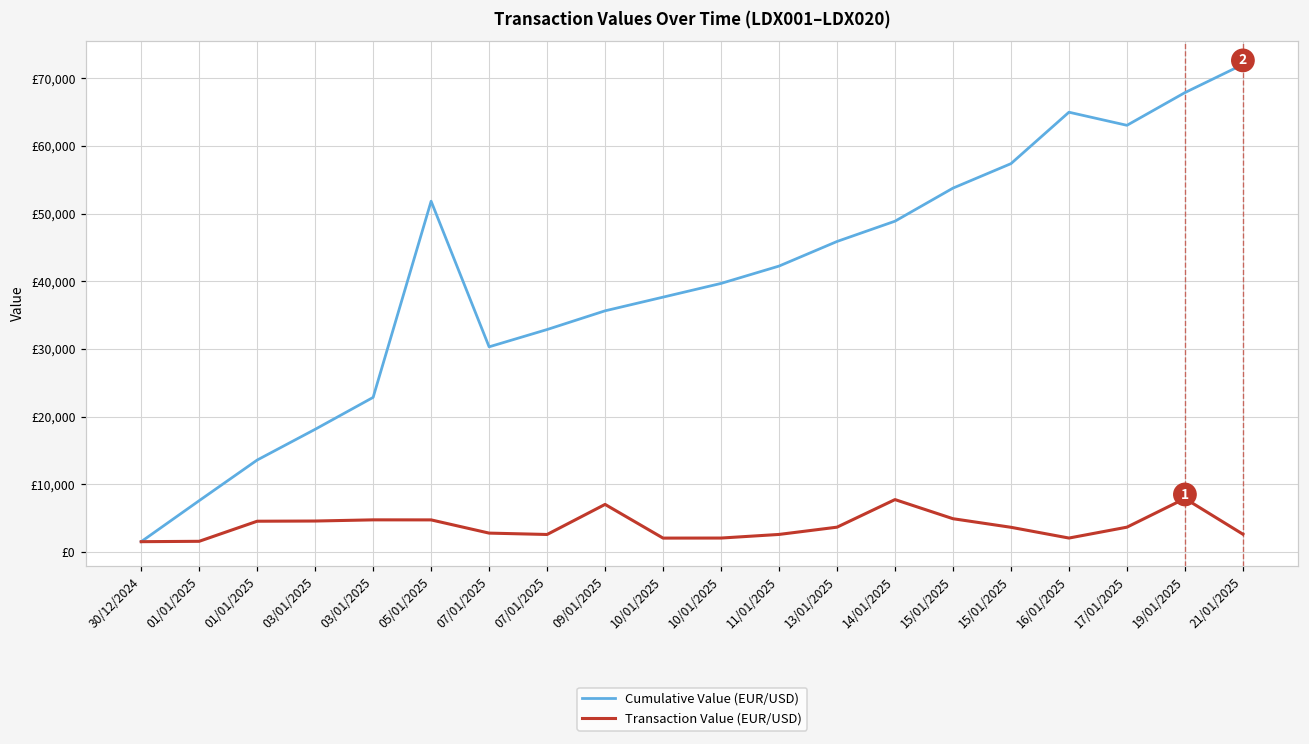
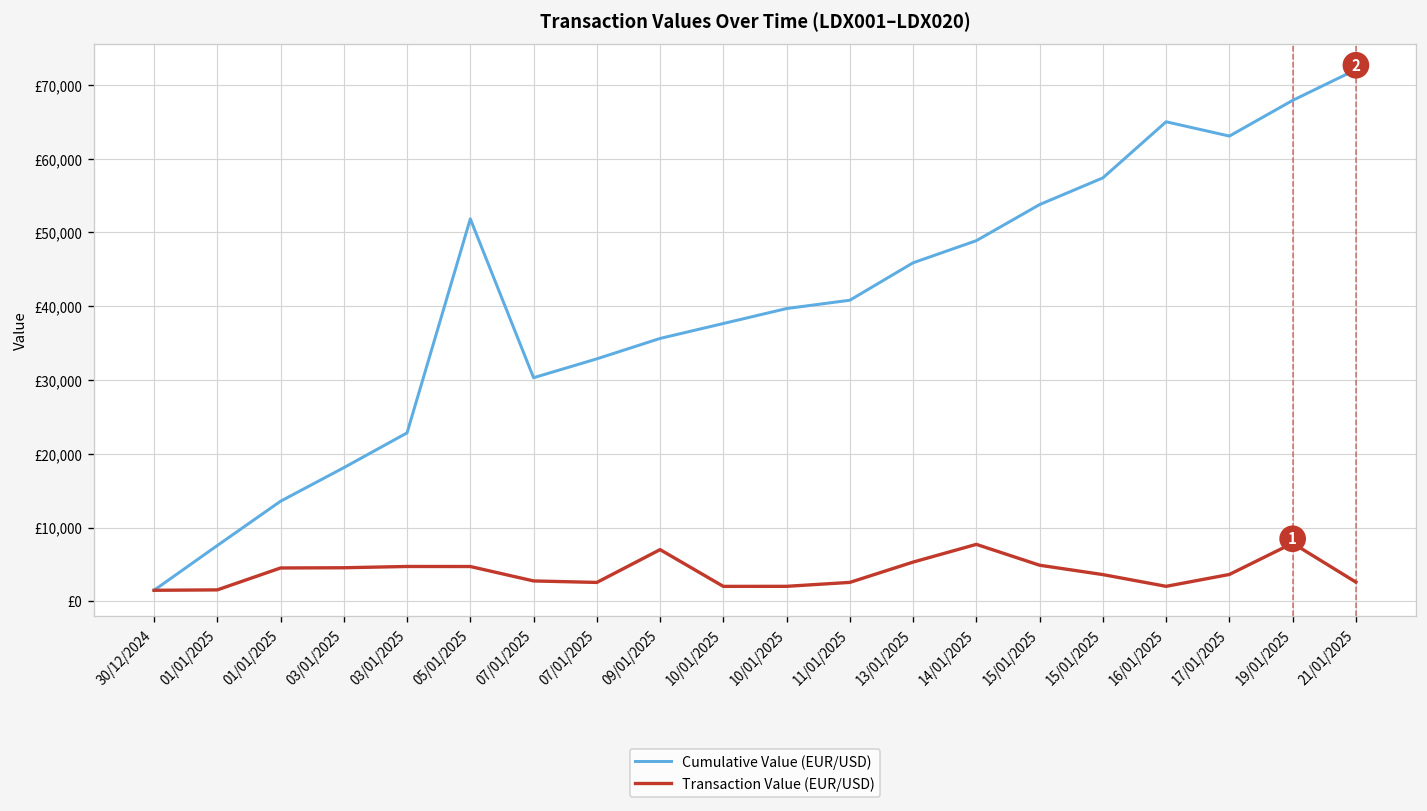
  {
    "Cumulative Value (EUR/USD)": {
      "05/01/2025": "£52,000",
      "09/01/2025": "£36,000",
-     "11/01/2025": "£42,000",
+     "11/01/2025": "£41,000",
      "13/01/2025": "£46,000",
      "14/01/2025": "£49,000",
      "16/01/2025": "£65,000",
      "17/01/2025": "£63,000",
      "19/01/2025": "£68,000"
    },
    "Transaction Value (EUR/USD)": {
      "05/01/2025": "£5,000",
      "09/01/2025": "£7,000",
      "11/01/2025": "£3,000",
-     "13/01/2025": "£4,000",
+     "13/01/2025": "£5,000",
      "14/01/2025": "£8,000",
      "16/01/2025": "£2,000",
      "17/01/2025": "£4,000",
      "21/01/2025": "£3,000"
    }
  }
